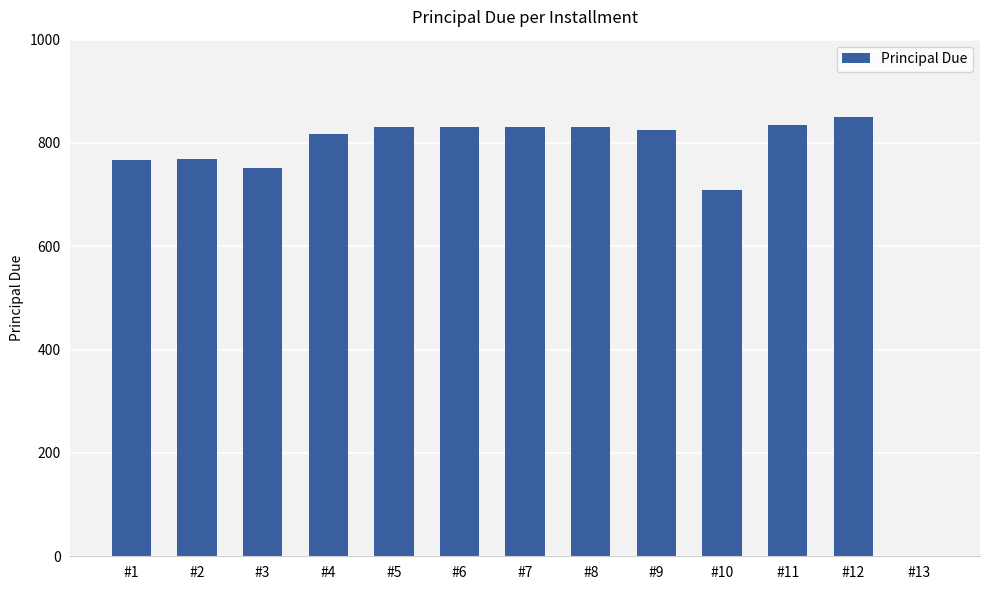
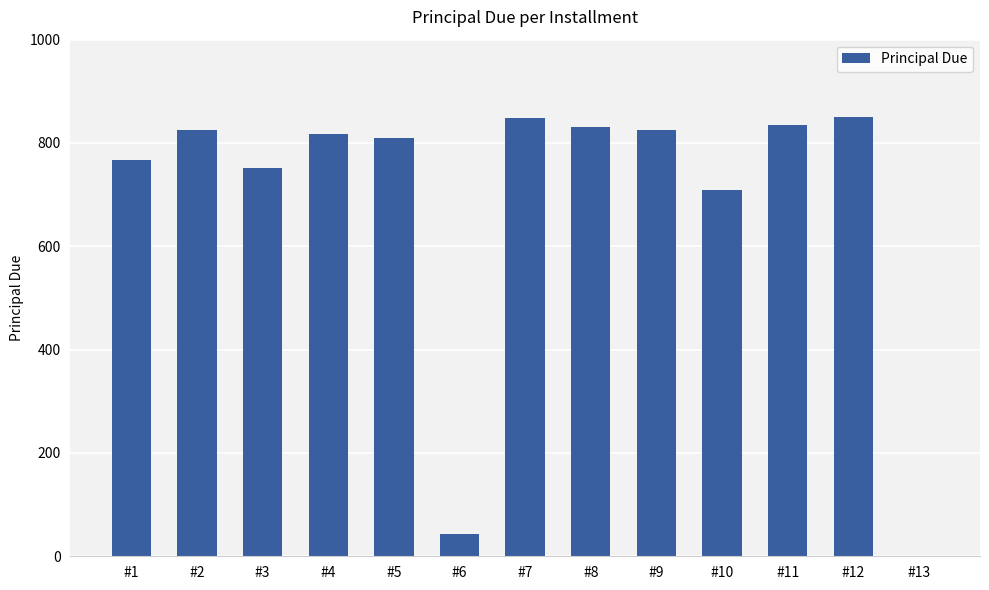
  {
    "#1": 770,
-   "#2": 770,
+   "#2": 830,
    "#3": 750,
    "#4": 820,
-   "#5": 830,
-   "#6": 830,
-   "#7": 830,
+   "#5": 810,
+   "#6": 40,
+   "#7": 850,
    "#8": 830,
    "#9": 830,
    "#10": 710,
    "#11": 840,
    "#12": 850,
    "#13": 0
  }
